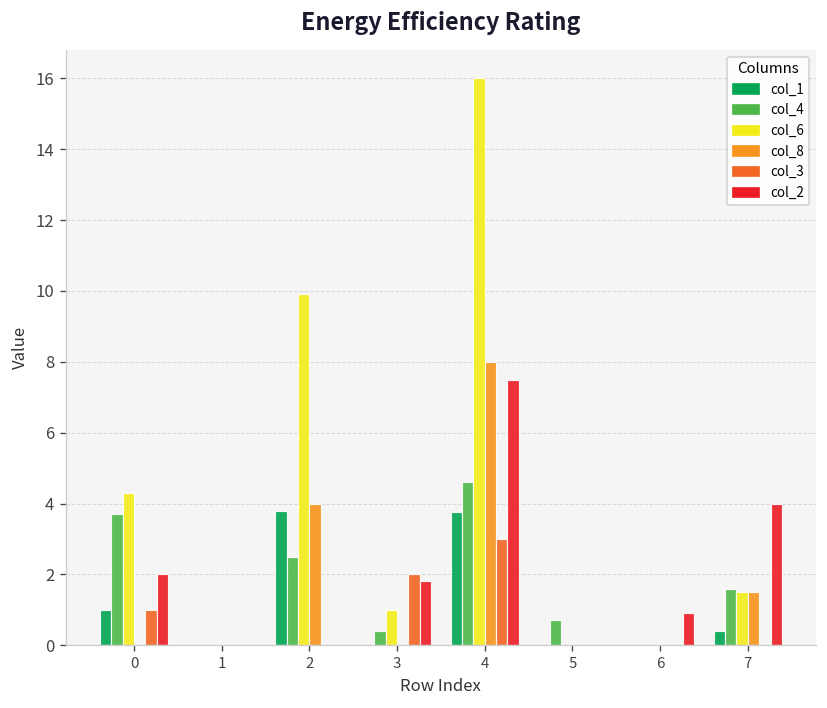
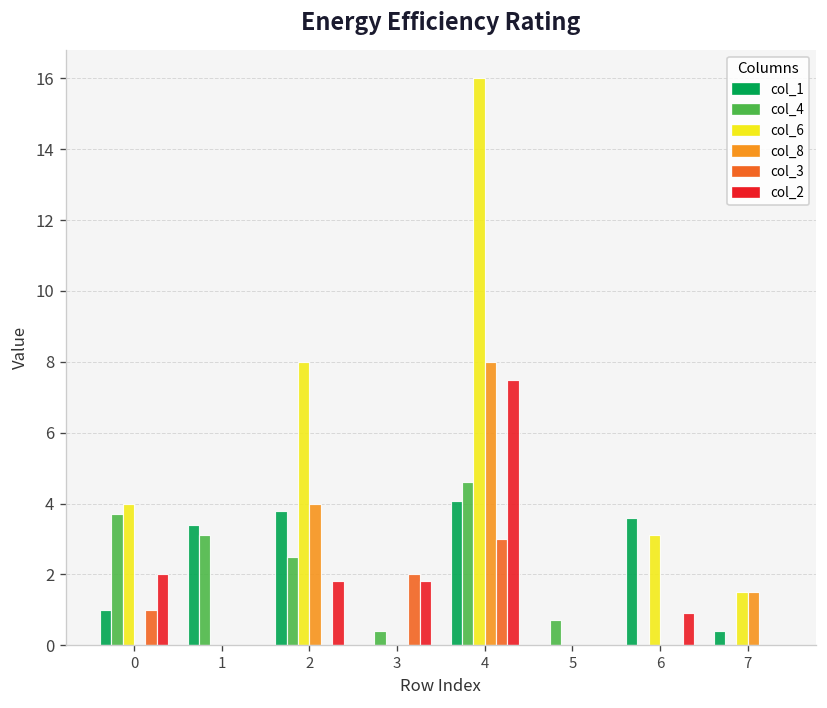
  {
    "col_1": {
      "0": 1.0,
-     "1": 0.0,
+     "1": 3.4,
      "2": 3.8,
      "3": 0.0,
-     "4": 3.8,
+     "4": 4.1,
      "5": 0.0,
-     "6": 0.0,
+     "6": 3.6,
      "7": 0.4
    },
    "col_4": {
      "0": 3.7,
-     "1": 0.0,
+     "1": 3.1,
      "2": 2.5,
      "3": 0.4,
      "4": 4.6,
      "5": 0.7,
      "6": 0.0,
-     "7": 1.6
+     "7": 0.0
    },
    "col_6": {
-     "0": 4.3,
+     "0": 4.0,
      "1": 0.0,
-     "2": 9.9,
-     "3": 1,
+     "2": 8.0,
+     "3": 0,
      "4": 16.0,
      "5": 0.0,
-     "6": 0.0,
+     "6": 3.1,
      "7": 1.5
    },
    "col_2": {
      "0": 2.0,
      "1": 0.0,
-     "2": 0.0,
+     "2": 1.8,
      "3": 1.8,
      "4": 7.5,
      "5": 0.0,
      "6": 0.9,
-     "7": 4
+     "7": 0
    }
  }
